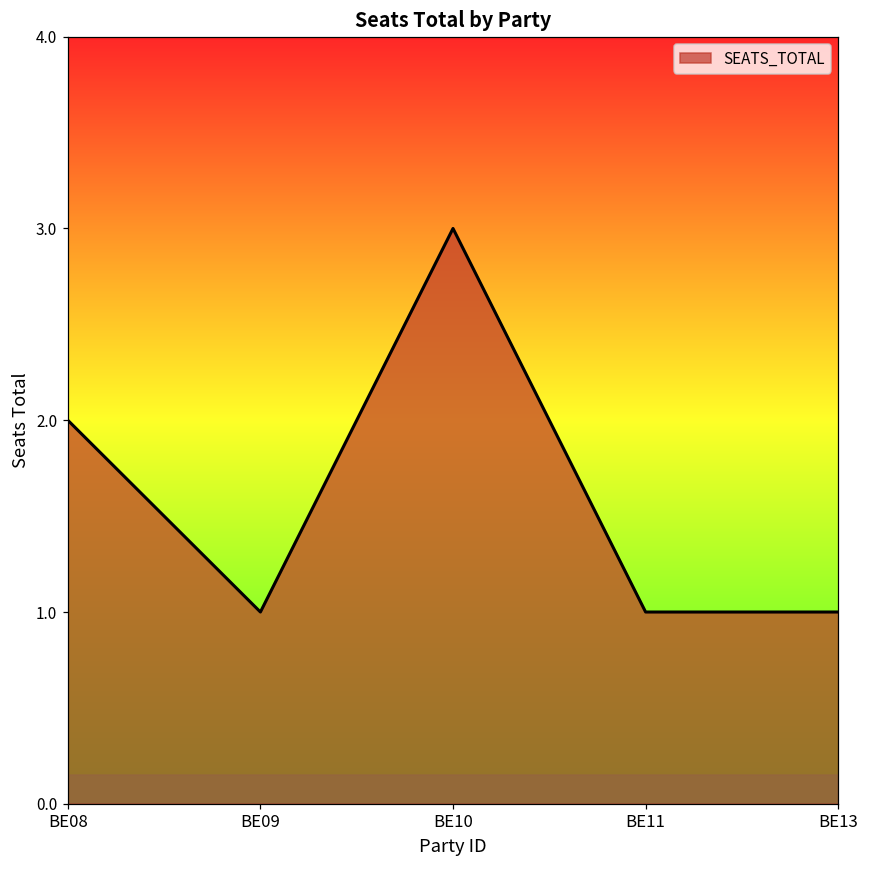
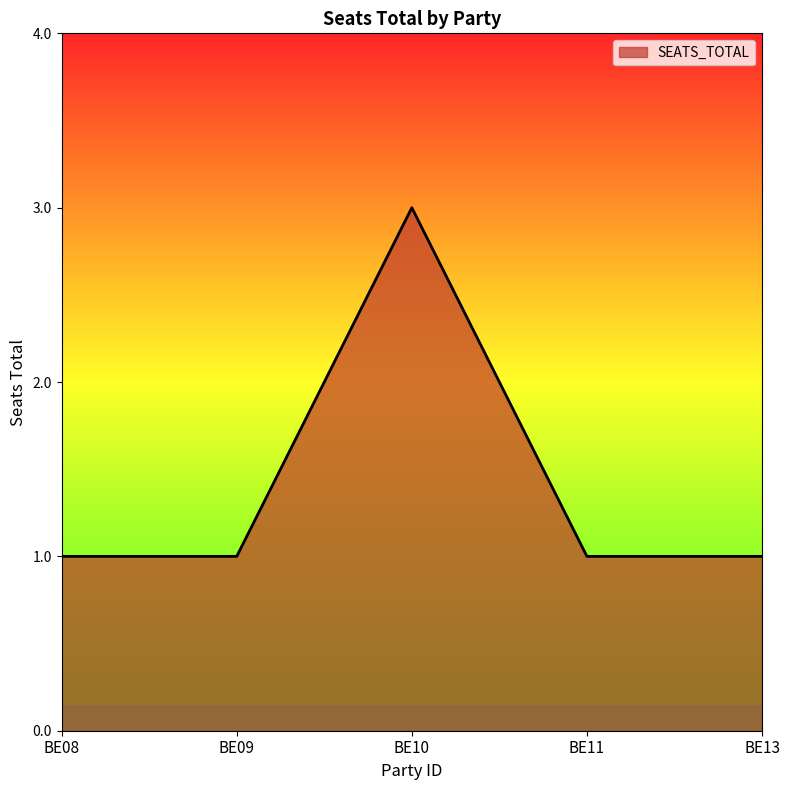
  {
-   "BE08": 2,
+   "BE08": 1,
    "BE09": 1,
    "BE10": 3,
    "BE11": 1,
    "BE13": 1
  }
